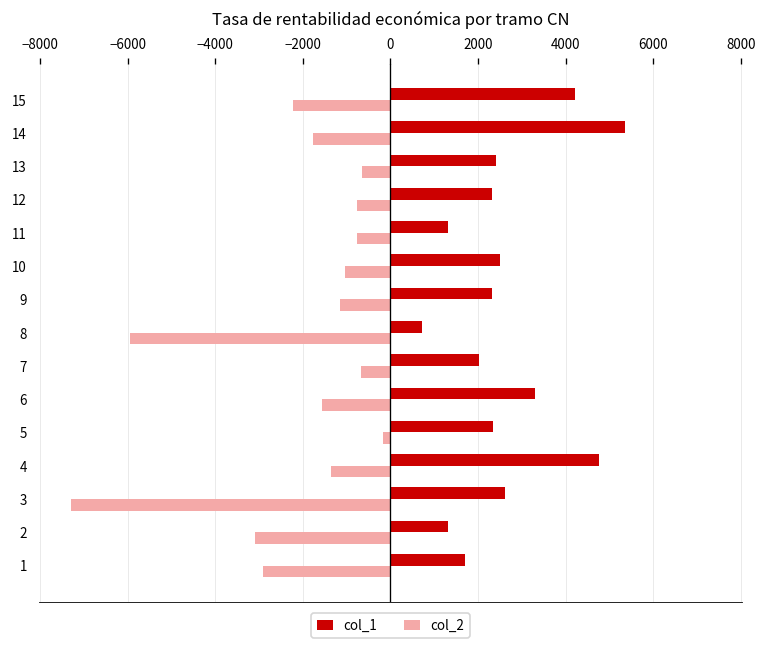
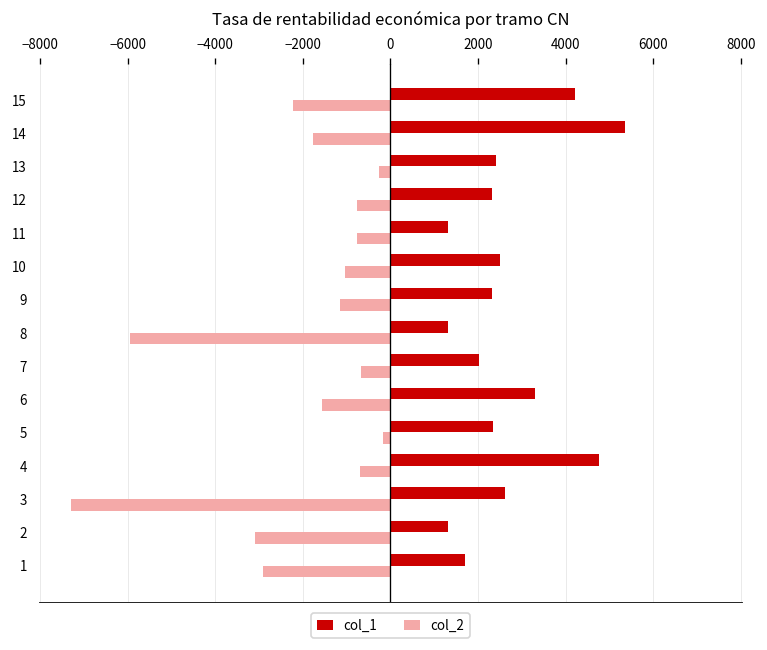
  {
    "col_1": {
      "15": 4200,
      "14": 5300,
      "13": 2400,
      "12": 2300,
      "11": 1300,
      "10": 2500,
      "9": 2300,
-     "8": 700,
+     "8": 1300,
      "7": 2000,
      "6": 3300,
      "5": 2300,
      "4": 4800,
      "3": 2600,
      "2": 1300,
      "1": 1700
    },
    "col_2": {
      "15": -2200,
      "14": -1800,
-     "13": -700,
+     "13": -300,
      "12": -800,
      "11": -800,
      "10": -1000,
      "9": -1200,
      "8": -5900,
      "7": -700,
      "6": -1600,
      "5": -200,
-     "4": -1400,
+     "4": -700,
      "3": -7300,
      "2": -3100,
      "1": -2900
    }
  }
